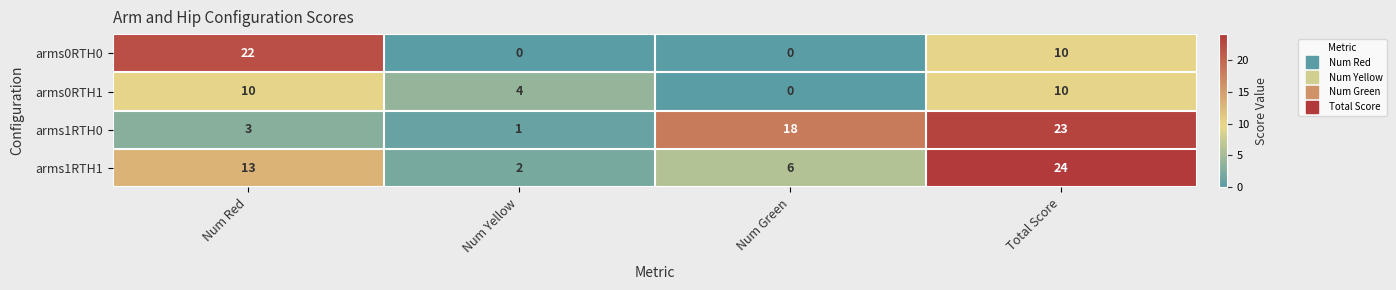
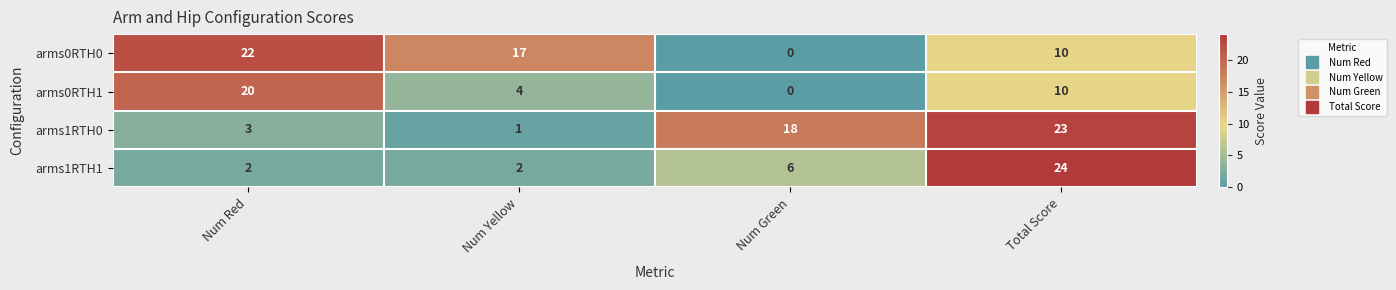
  {
    "arms0RTH0": {
      "Num Red": 22,
-     "Num Yellow": 0,
+     "Num Yellow": 17,
      "Num Green": 0,
      "Total Score": 10
    },
    "arms0RTH1": {
-     "Num Red": 10,
+     "Num Red": 20,
      "Num Yellow": 4,
      "Num Green": 0,
      "Total Score": 10
    },
    "arms1RTH0": {
      "Num Red": 3,
      "Num Yellow": 1,
      "Num Green": 18,
      "Total Score": 23
    },
    "arms1RTH1": {
-     "Num Red": 13,
+     "Num Red": 2,
      "Num Yellow": 2,
      "Num Green": 6,
      "Total Score": 24
    }
  }
